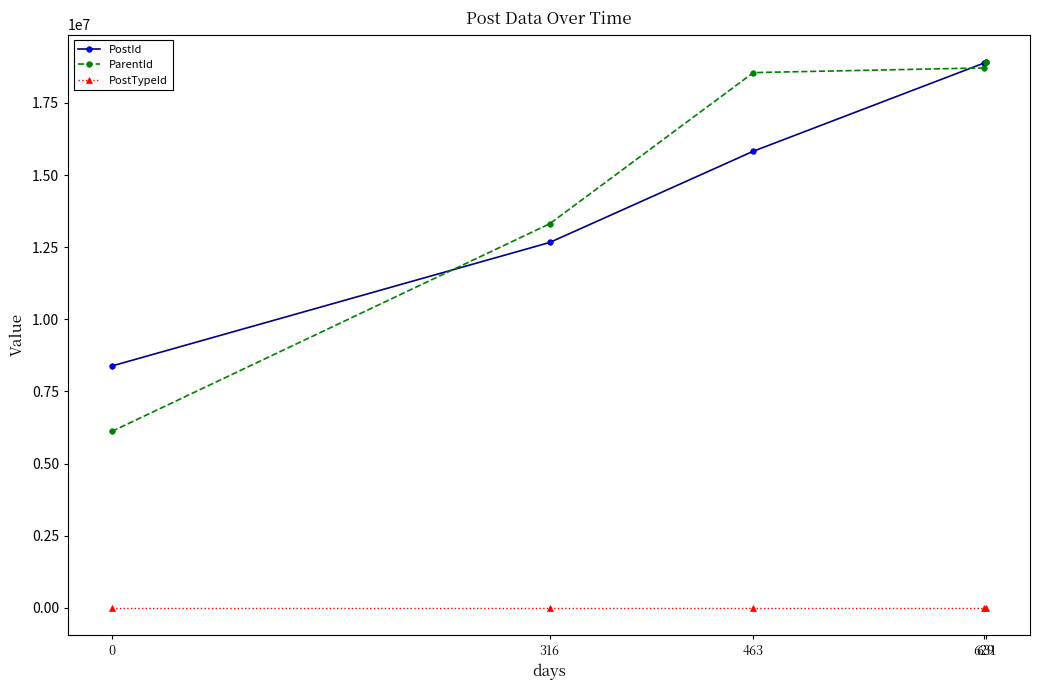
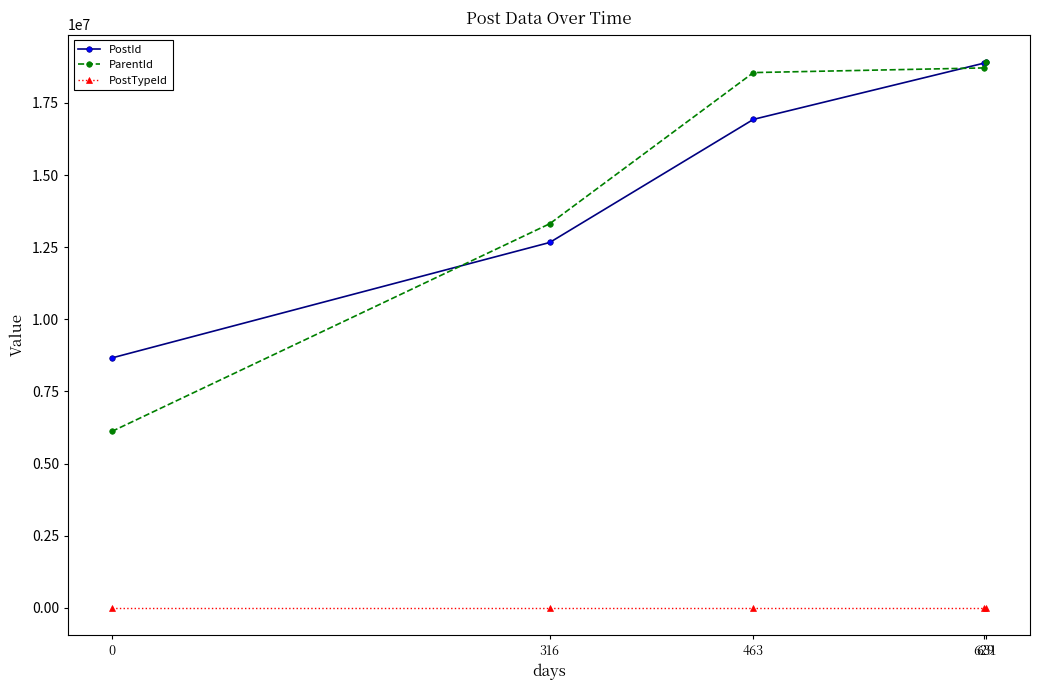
  {
    "PostId": {
-     "0": 8400000,
+     "0": 8700000,
      "316": 12700000,
-     "463": 15800000
+     "463": 16900000
    },
    "ParentId": {
      "0": 6100000,
      "316": 13300000,
      "463": 18600000
    },
    "PostTypeId": {
      "0": 0,
      "316": 0,
      "463": 0
    }
  }
